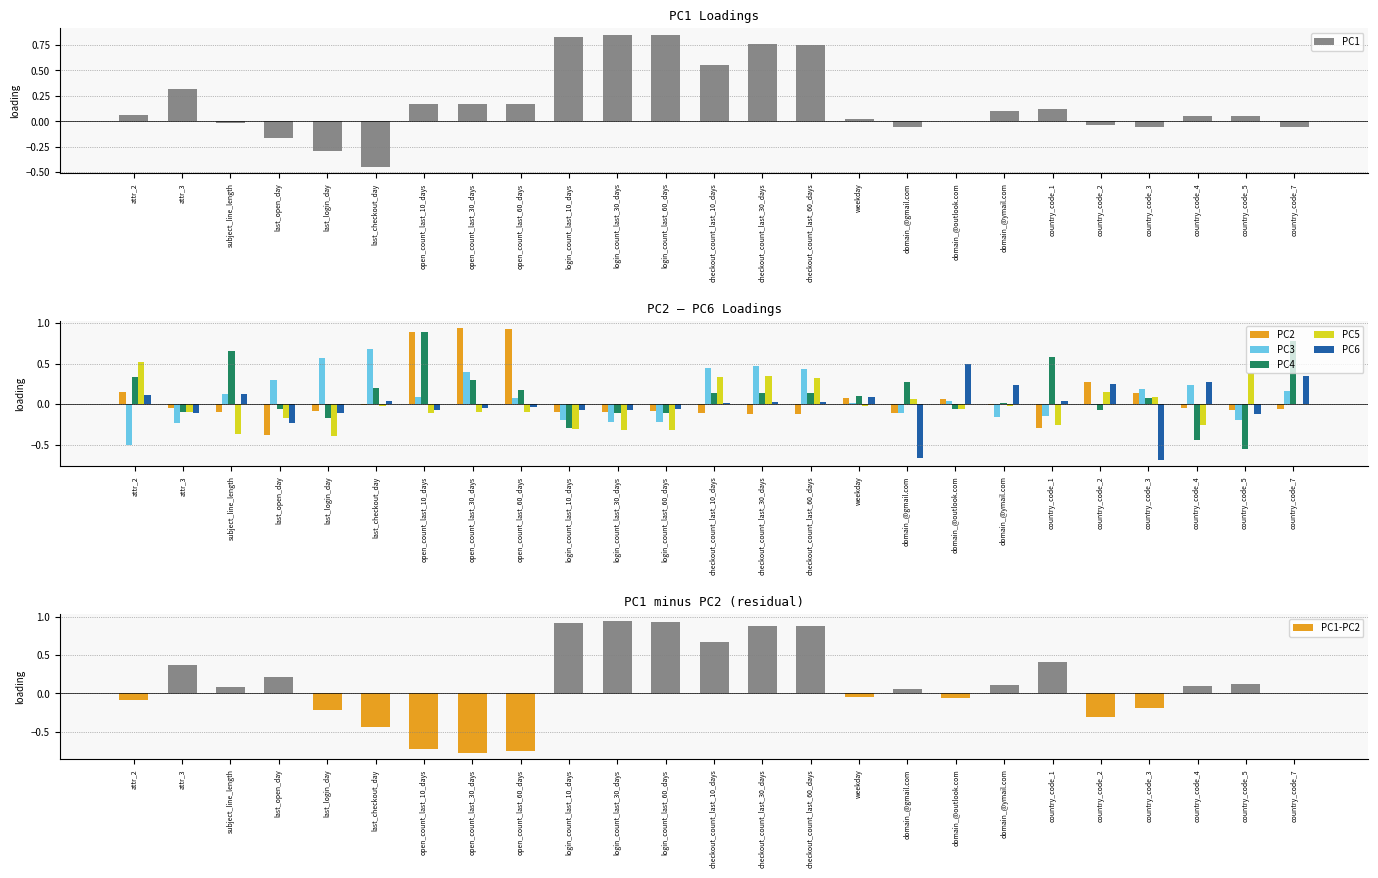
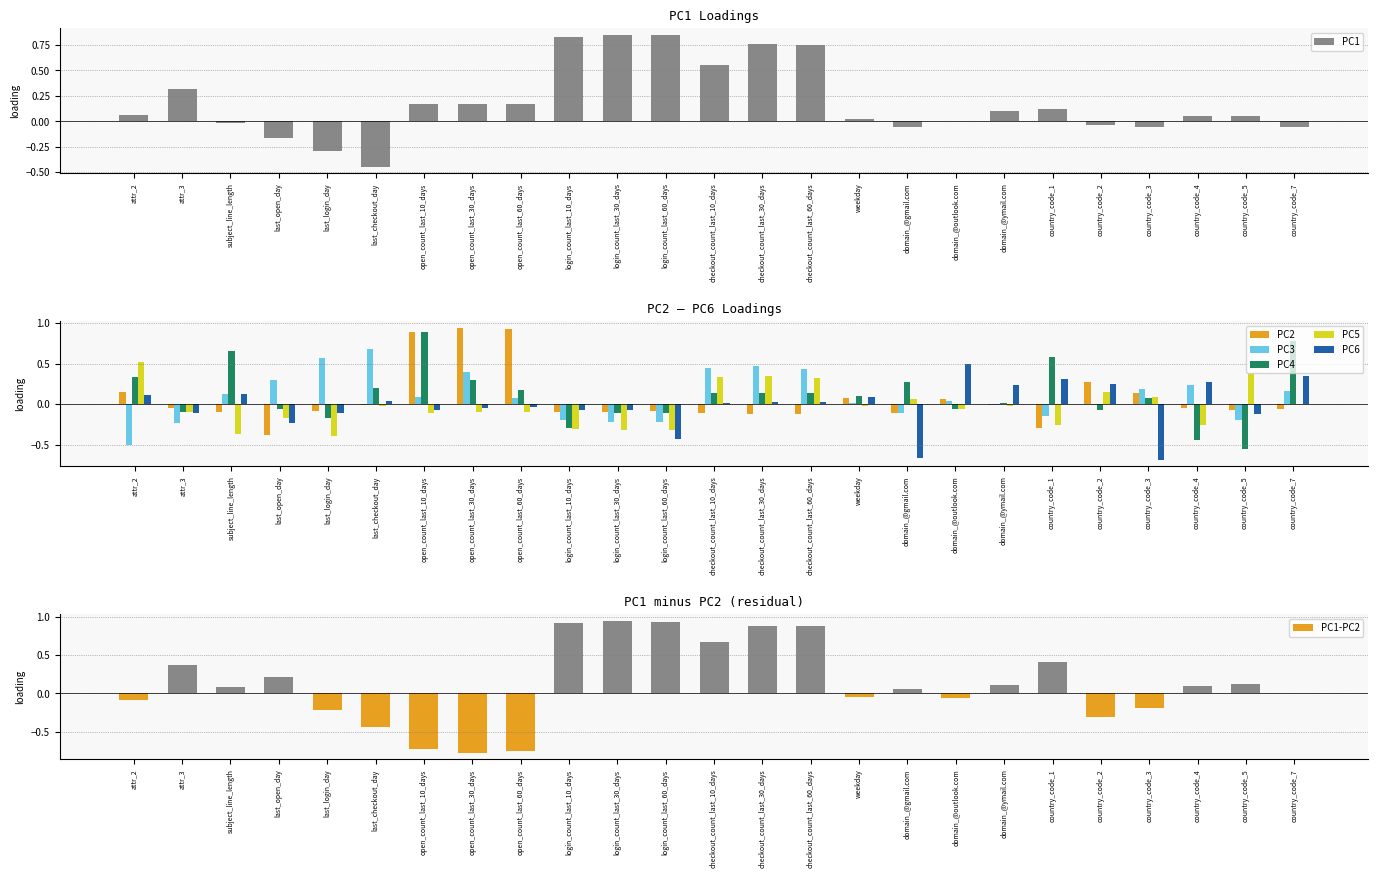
  {
    "PC1 Loadings": {
      "attr_2": 0.06,
      "attr_3": 0.32,
      "last_open_day": -0.17,
      "last_login_day": -0.29,
      "last_checkout_day": -0.45,
      "open_count_last_10_days": 0.17,
      "open_count_last_30_days": 0.17,
      "open_count_last_60_days": 0.17,
      "login_count_last_10_days": 0.83,
      "login_count_last_30_days": 0.85,
      "login_count_last_60_days": 0.84,
      "checkout_count_last_10_days": 0.55,
      "checkout_count_last_30_days": 0.76,
      "checkout_count_last_60_days": 0.75,
      "weekday": 0.03,
      "domain_@gmail.com": -0.06,
      "domain_@ymail.com": 0.10,
      "country_code_1": 0.12,
      "country_code_2": -0.04,
      "country_code_3": -0.05,
      "country_code_4": 0.06,
      "country_code_5": 0.05,
      "country_code_7": -0.05
    },
    "PC2 – PC6 Loadings": {
      "PC3": {
        "attr_2": -0.5,
        "attr_3": -0.2,
        "subject_line_length": 0.1,
        "last_open_day": 0.3,
        "last_login_day": 0.6,
        "last_checkout_day": 0.7,
        "open_count_last_10_days": 0.1,
        "open_count_last_30_days": 0.4,
        "open_count_last_60_days": 0.1,
        "login_count_last_10_days": -0.2,
        "login_count_last_30_days": -0.2,
        "login_count_last_60_days": -0.2,
        "checkout_count_last_10_days": 0.5,
        "checkout_count_last_30_days": 0.5,
        "checkout_count_last_60_days": 0.4,
        "domain_@gmail.com": -0.1,
        "domain_@outlook.com": 0.0,
-       "domain_@ymail.com": -0.2,
+       "domain_@ymail.com": 0.0,
        "country_code_1": -0.1,
        "country_code_3": 0.2,
        "country_code_4": 0.2,
        "country_code_5": -0.2,
        "country_code_7": 0.2
      },
      "PC4": {
        "attr_2": 0.3,
        "attr_3": -0.1,
        "subject_line_length": 0.7,
        "last_open_day": -0.1,
        "last_login_day": -0.2,
        "last_checkout_day": 0.2,
        "open_count_last_10_days": 0.9,
        "open_count_last_30_days": 0.3,
        "open_count_last_60_days": 0.2,
        "login_count_last_10_days": -0.3,
        "login_count_last_30_days": -0.1,
        "login_count_last_60_days": -0.1,
        "checkout_count_last_10_days": 0.1,
        "checkout_count_last_30_days": 0.1,
        "checkout_count_last_60_days": 0.1,
        "weekday": 0.1,
        "domain_@gmail.com": 0.3,
        "domain_@outlook.com": -0.1,
        "country_code_1": 0.6,
        "country_code_2": -0.1,
        "country_code_3": 0.1,
        "country_code_4": -0.4,
        "country_code_5": -0.5
      },
      "PC6": {
        "attr_2": 0.1,
        "attr_3": -0.1,
        "subject_line_length": 0.1,
        "last_open_day": -0.2,
        "last_login_day": -0.1,
        "last_checkout_day": 0.0,
        "open_count_last_10_days": -0.1,
        "open_count_last_30_days": -0.1,
        "open_count_last_60_days": 0.0,
        "login_count_last_10_days": -0.1,
        "login_count_last_30_days": -0.1,
-       "login_count_last_60_days": -0.1,
+       "login_count_last_60_days": -0.4,
        "checkout_count_last_60_days": 0.0,
        "weekday": 0.1,
        "domain_@gmail.com": -0.7,
        "domain_@outlook.com": 0.5,
        "domain_@ymail.com": 0.2,
-       "country_code_1": 0.0,
+       "country_code_1": 0.3,
        "country_code_2": 0.3,
        "country_code_3": -0.7,
        "country_code_4": 0.3,
        "country_code_5": -0.1,
        "country_code_7": 0.3
      }
    },
    "PC1 minus PC2 (residual)": {
      "attr_2": -0.1,
      "attr_3": 0.4,
      "subject_line_length": 0.1,
      "last_open_day": 0.2,
      "last_login_day": -0.2,
      "last_checkout_day": -0.4,
      "open_count_last_10_days": -0.7,
      "open_count_last_30_days": -0.8,
      "open_count_last_60_days": -0.7,
      "login_count_last_10_days": 0.9,
      "login_count_last_30_days": 0.9,
      "login_count_last_60_days": 0.9,
      "checkout_count_last_10_days": 0.7,
      "checkout_count_last_30_days": 0.9,
      "checkout_count_last_60_days": 0.9,
      "weekday": 0.0,
      "domain_@gmail.com": 0.1,
      "domain_@outlook.com": -0.1,
      "domain_@ymail.com": 0.1,
      "country_code_1": 0.4,
      "country_code_2": -0.3,
      "country_code_3": -0.2,
      "country_code_4": 0.1,
      "country_code_5": 0.1
    }
  }
